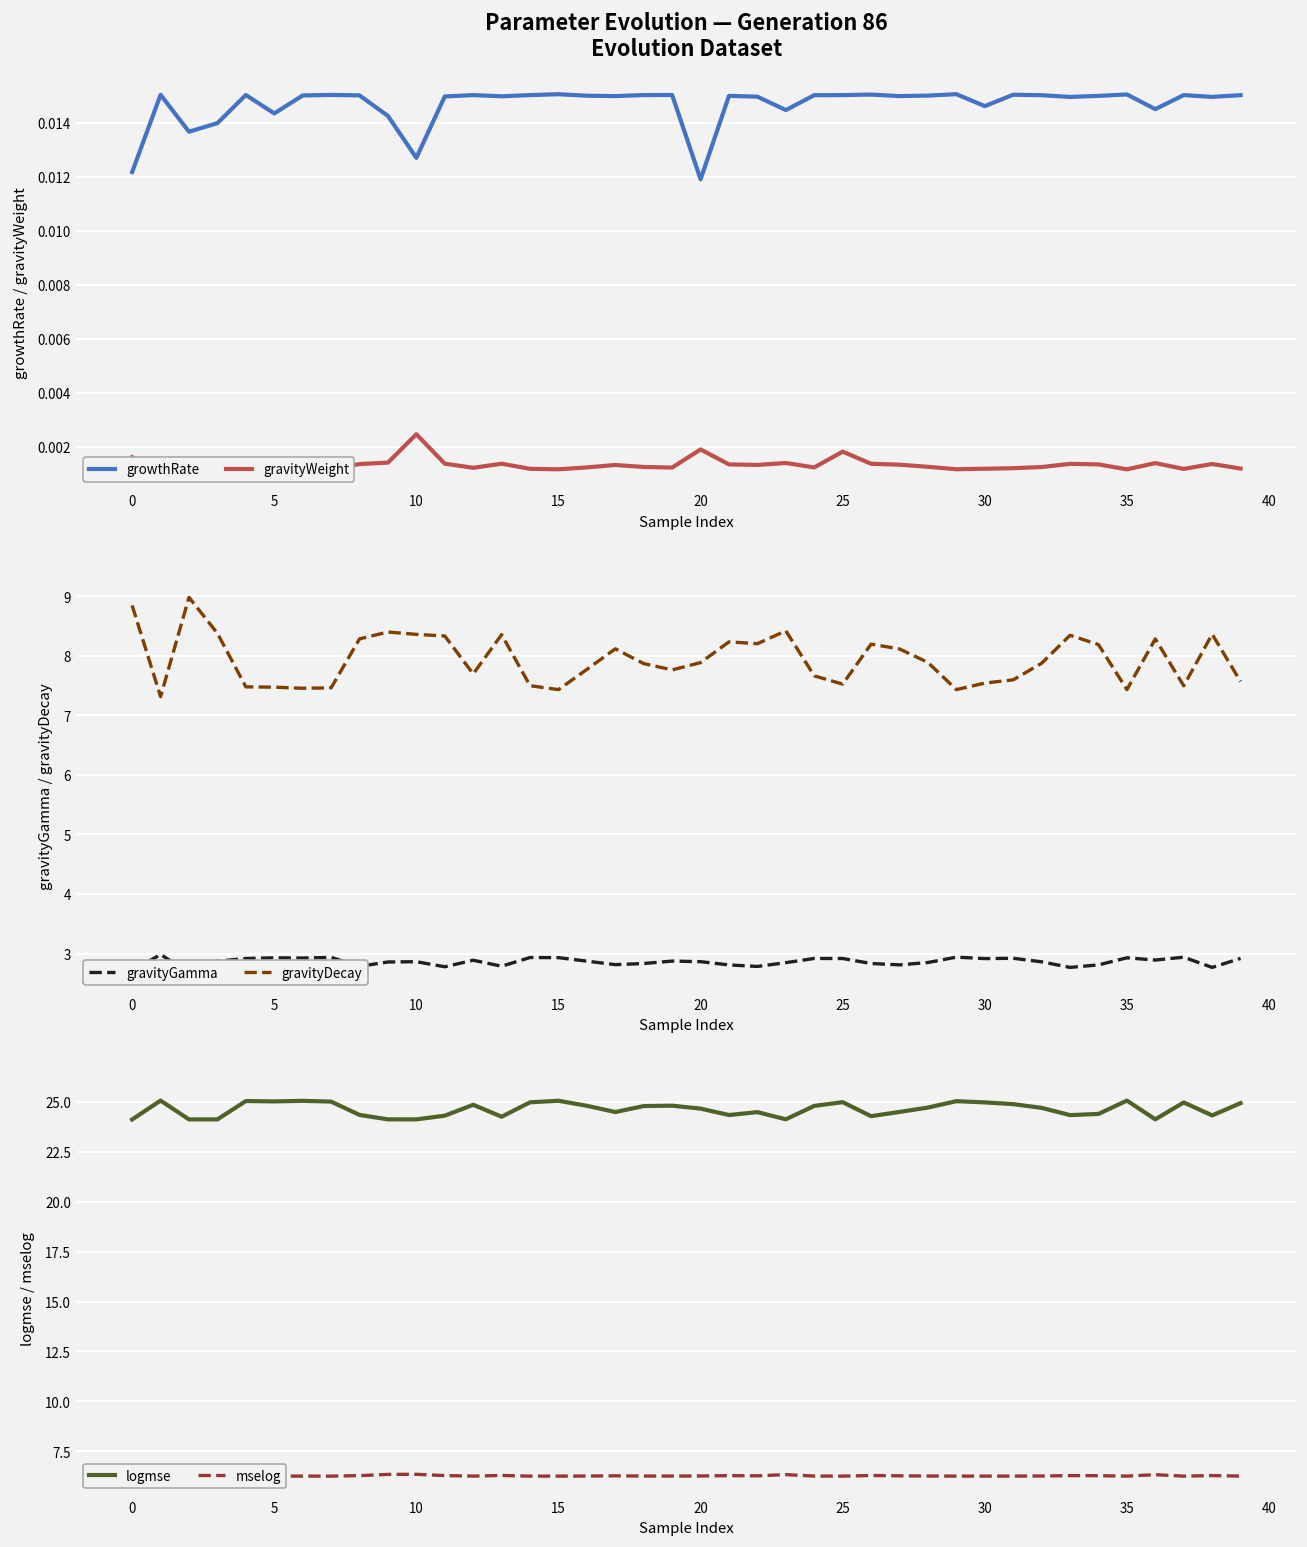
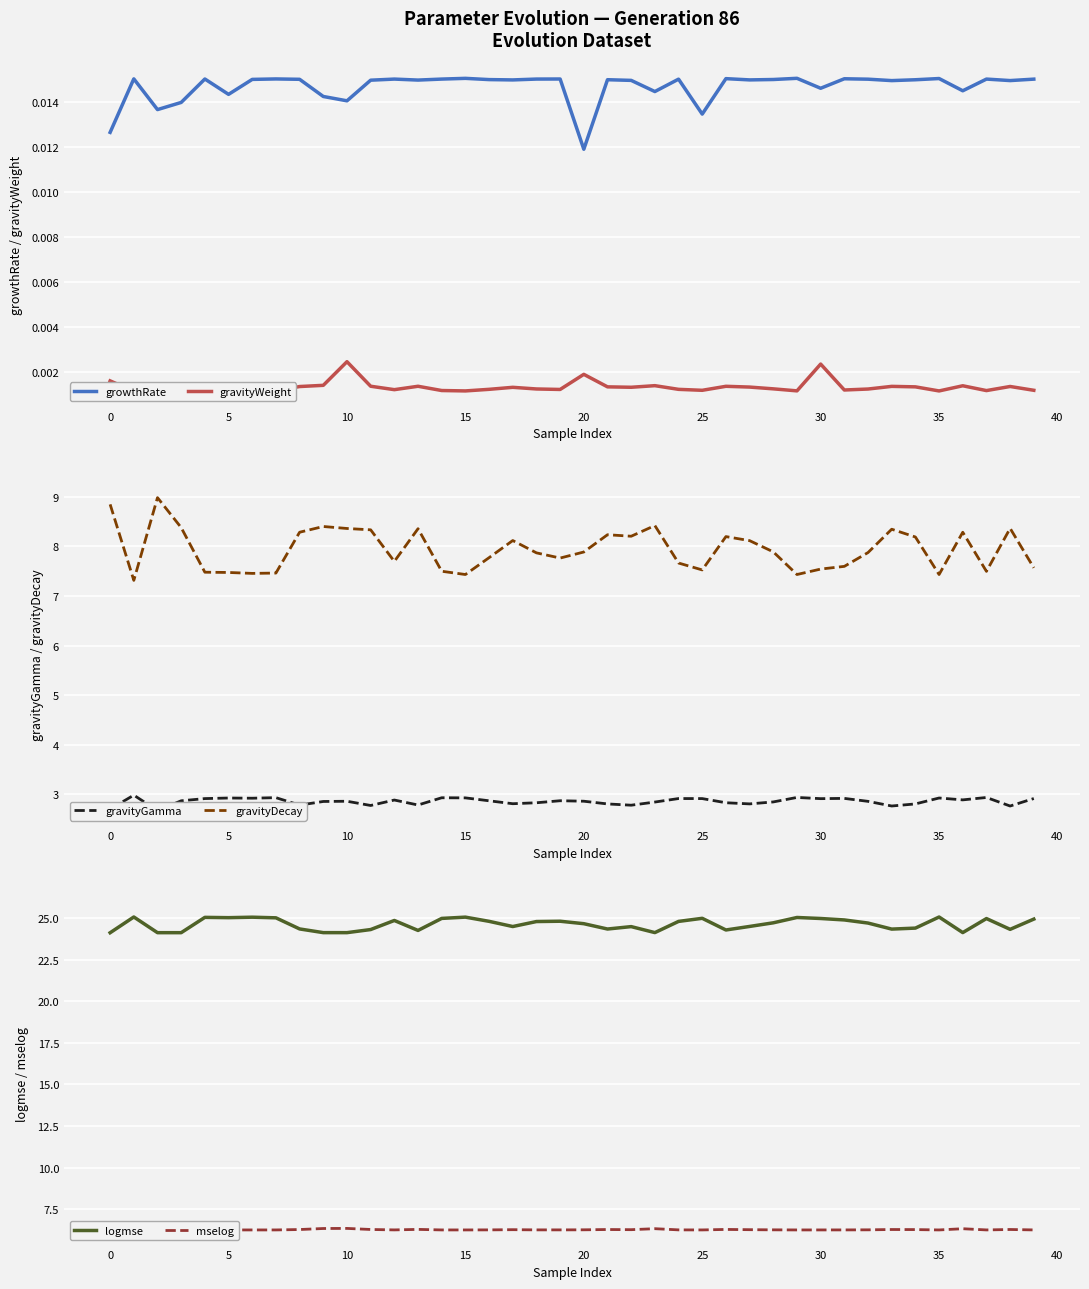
  {
    "Parameter Evolution — Generation 86 Evolution Dataset": {
      "growthRate": {
-       "0": 0.0122,
+       "0": 0.0127,
        "5": 0.0143,
-       "10": 0.0127,
+       "10": 0.0141,
        "15": 0.0151,
        "20": 0.0119,
-       "25": 0.0150,
+       "25": 0.0135,
        "30": 0.0146,
        "35": 0.0150
      },
      "gravityWeight": {
        "0": 0.0016,
        "10": 0.0025,
        "15": 0.0012,
        "20": 0.0019,
-       "25": 0.0018,
-       "30": 0.0012,
+       "25": 0.0012,
+       "30": 0.0024,
        "35": 0.0012
      }
    }
  }
